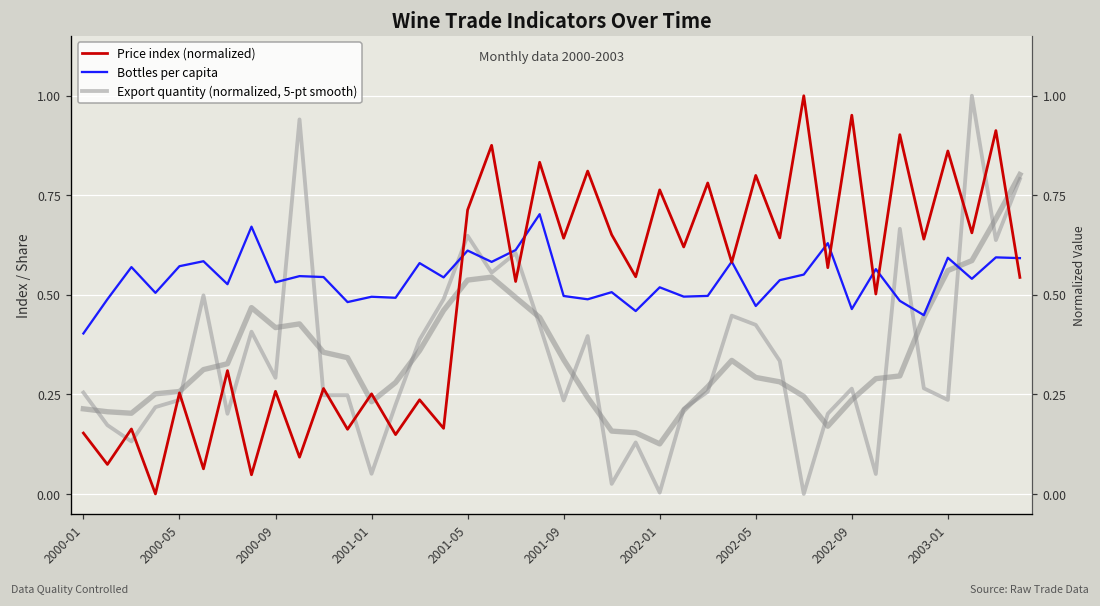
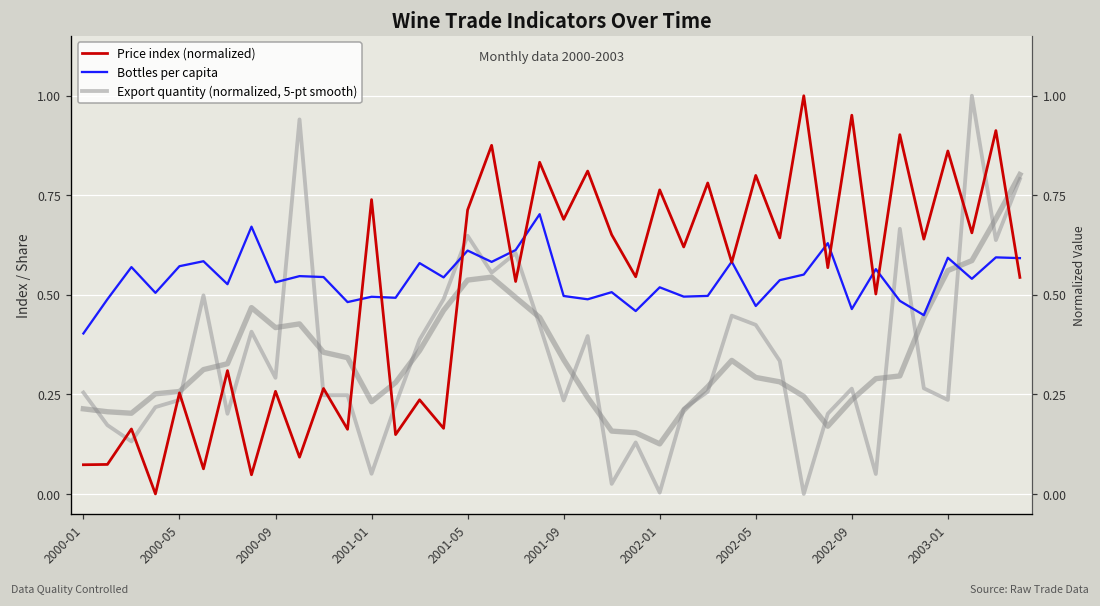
  {
    "Price index (normalized)": {
-     "2000-01": 0.15,
+     "2000-01": 0.07,
      "2000-09": 0.26,
-     "2001-01": 0.25,
+     "2001-01": 0.74,
      "2001-05": 0.71,
-     "2001-09": 0.64,
+     "2001-09": 0.69,
      "2002-01": 0.76,
      "2002-05": 0.80,
      "2002-09": 0.95,
      "2003-01": 0.86
    },
    "Bottles per capita": {
      "2000-01": 0.40,
      "2000-05": 0.57,
      "2000-09": 0.53,
      "2001-01": 0.50,
      "2001-05": 0.61,
      "2001-09": 0.50,
      "2002-01": 0.52,
      "2002-05": 0.47,
      "2002-09": 0.46,
      "2003-01": 0.59
    }
  }
